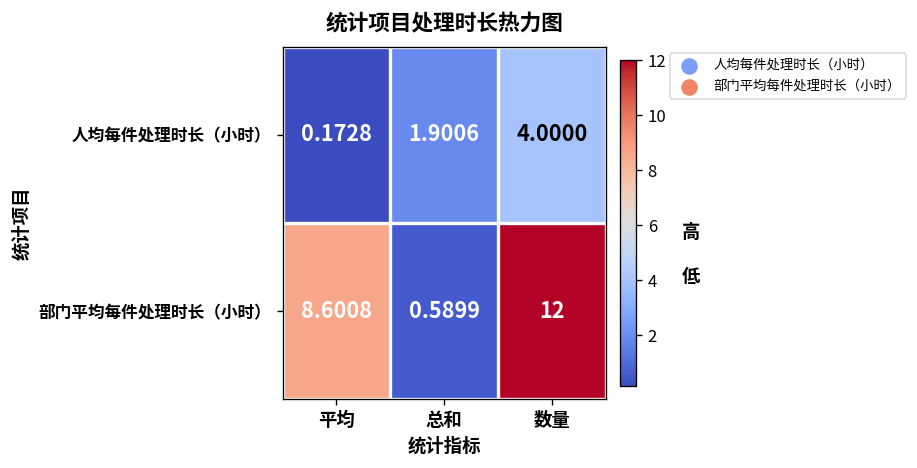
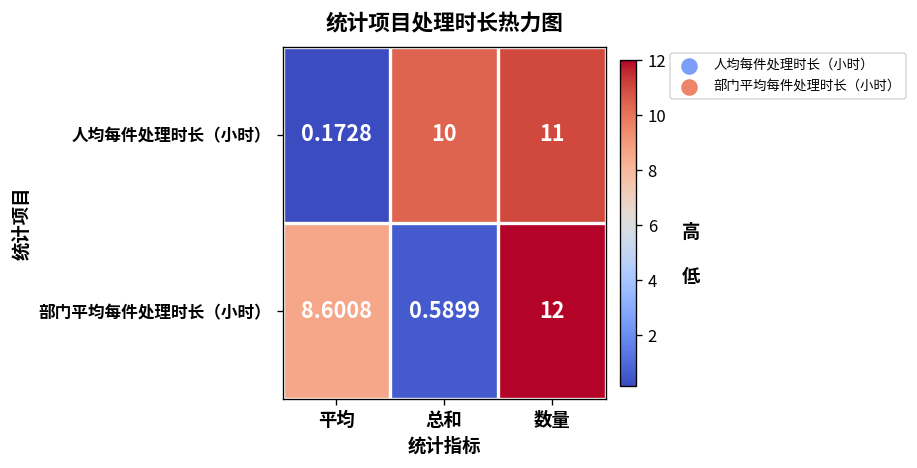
  {
    "人均每件处理时长（小时）": {
      "平均": 0.1728,
-     "总和": 1.9006,
-     "数量": 4.0000
+     "总和": 10,
+     "数量": 11
    },
    "部门平均每件处理时长（小时）": {
      "平均": 8.6008,
      "总和": 0.5899,
      "数量": 12
    }
  }
